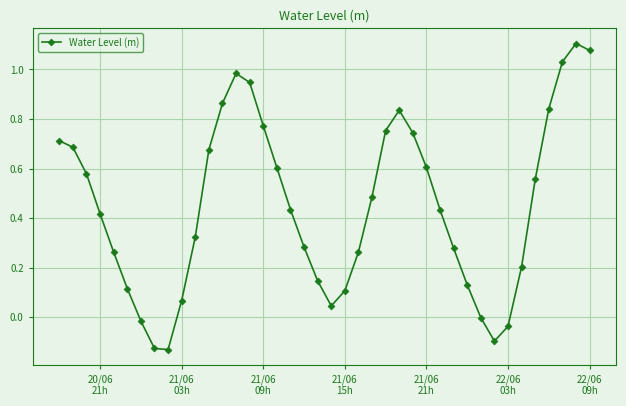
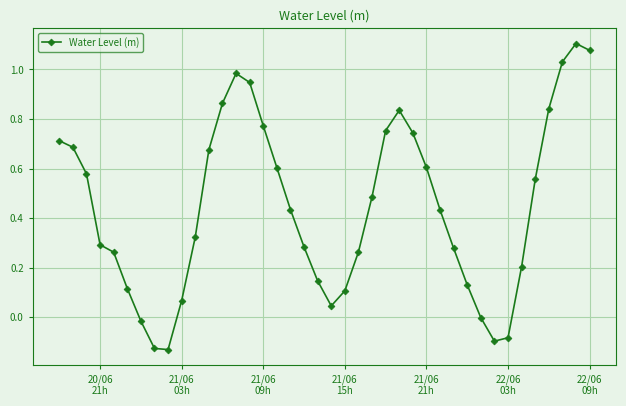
  {
-   "20/06 21h": 0.42,
+   "20/06 21h": 0.29,
    "21/06 03h": 0.07,
    "21/06 09h": 0.77,
    "21/06 15h": 0.11,
    "21/06 21h": 0.60,
-   "22/06 03h": -0.04,
+   "22/06 03h": -0.08,
    "22/06 09h": 1.08
  }
